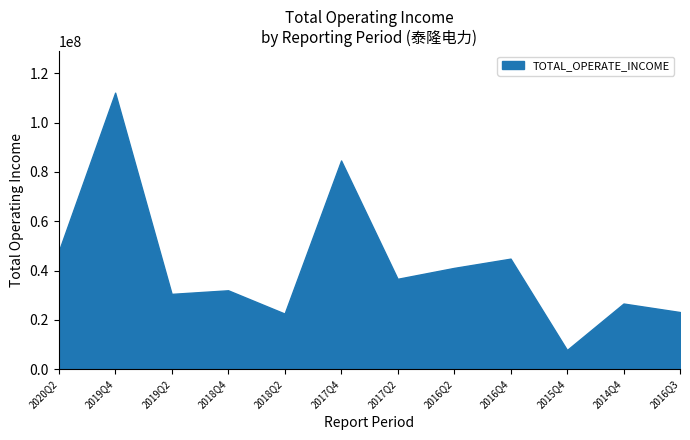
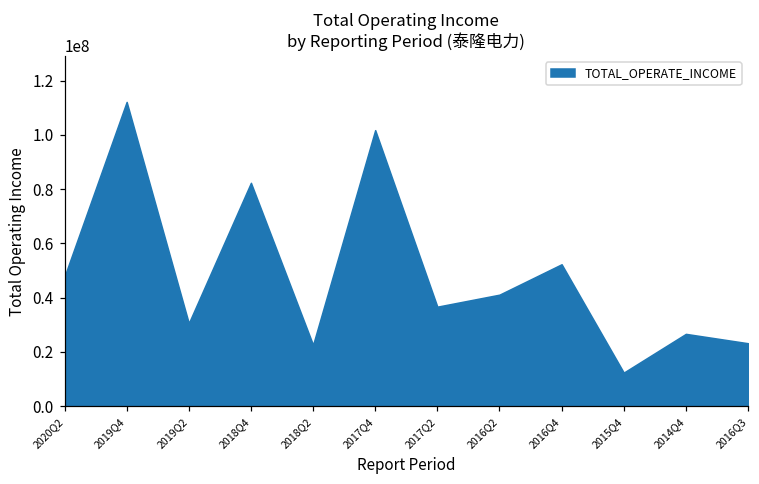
  {
    "2020Q2": 48000000,
    "2019Q4": 112000000,
    "2019Q2": 31000000,
-   "2018Q4": 32000000,
+   "2018Q4": 82000000,
    "2018Q2": 23000000,
-   "2017Q4": 85000000,
+   "2017Q4": 102000000,
    "2017Q2": 37000000,
    "2016Q2": 41000000,
-   "2016Q4": 45000000,
-   "2015Q4": 8000000,
+   "2016Q4": 52000000,
+   "2015Q4": 12000000,
    "2014Q4": 27000000,
    "2016Q3": 23000000
  }
